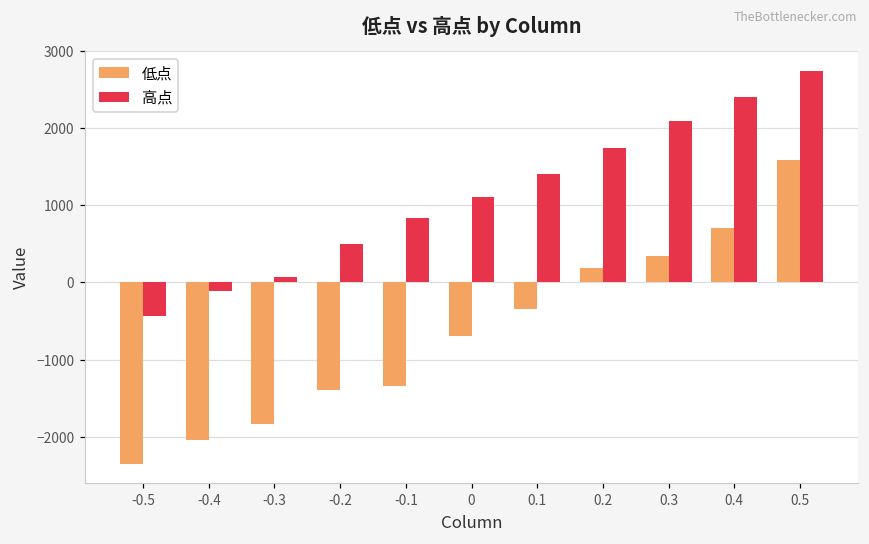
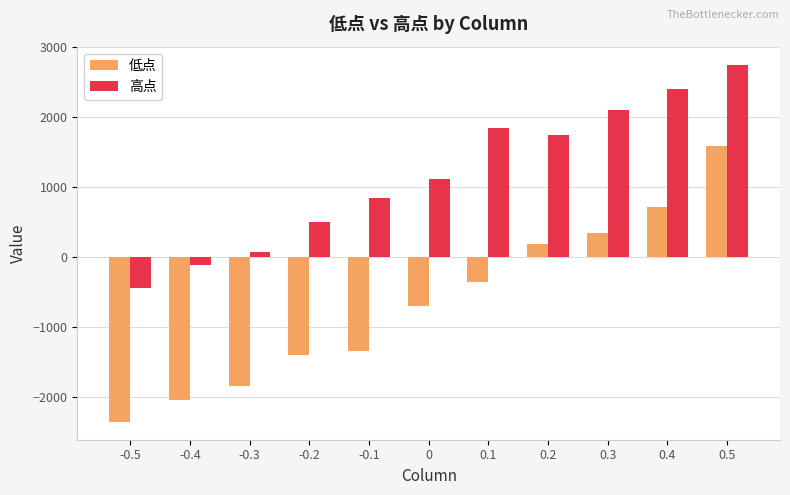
  {
    "低点": {
      "-0.5": -2400,
      "-0.4": -2000,
      "-0.3": -1800,
      "-0.2": -1400,
      "-0.1": -1300,
      "0": -700,
      "0.1": -400,
      "0.2": 200,
      "0.3": 300,
      "0.4": 700,
      "0.5": 1600
    },
    "高点": {
      "-0.5": -400,
      "-0.4": -100,
      "-0.3": 100,
      "-0.2": 500,
      "-0.1": 800,
      "0": 1100,
-     "0.1": 1400,
+     "0.1": 1900,
      "0.2": 1800,
      "0.3": 2100,
      "0.4": 2400,
      "0.5": 2800
    }
  }
